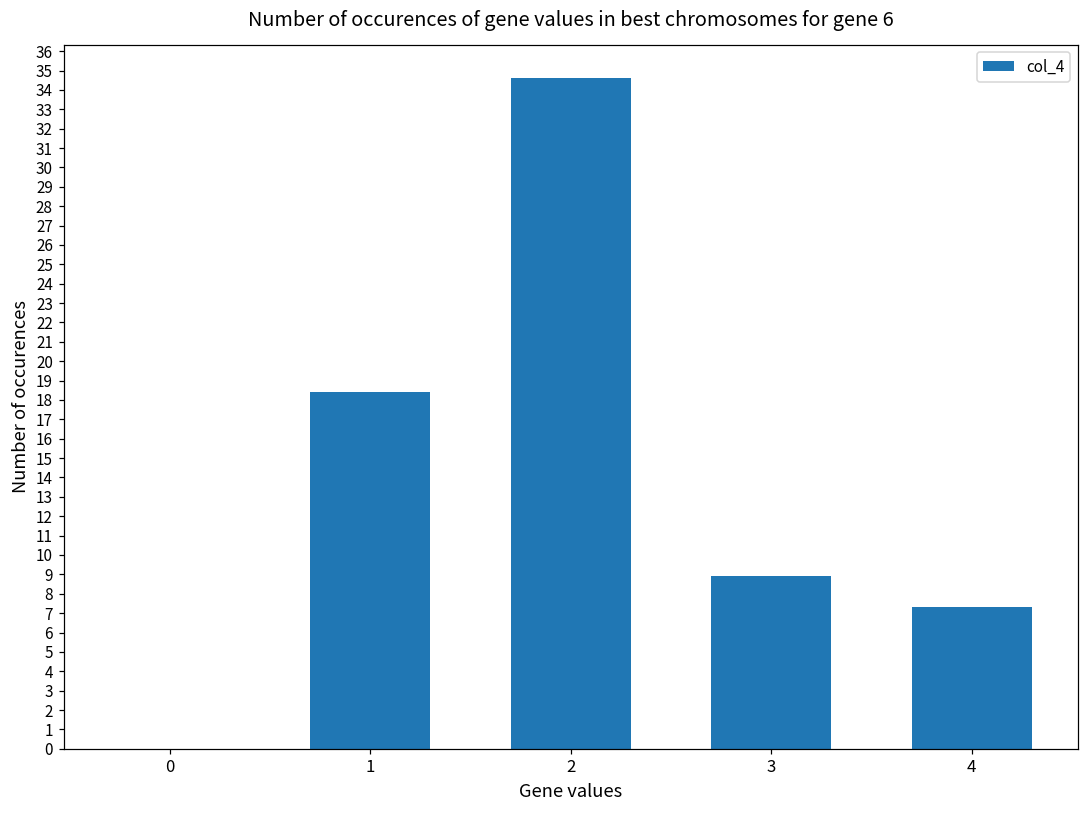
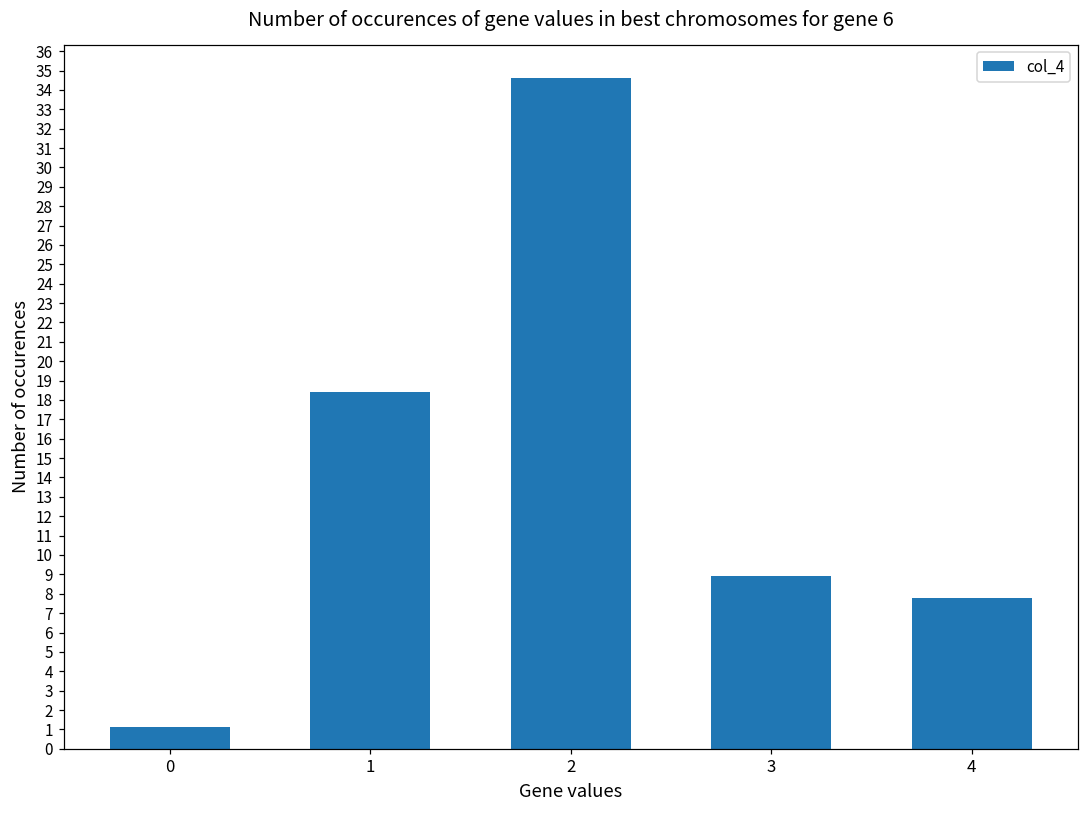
  {
-   "0": 0.0,
+   "0": 1.1,
    "1": 18.4,
    "2": 34.6,
    "3": 8.9,
-   "4": 7.3
+   "4": 7.8
  }
